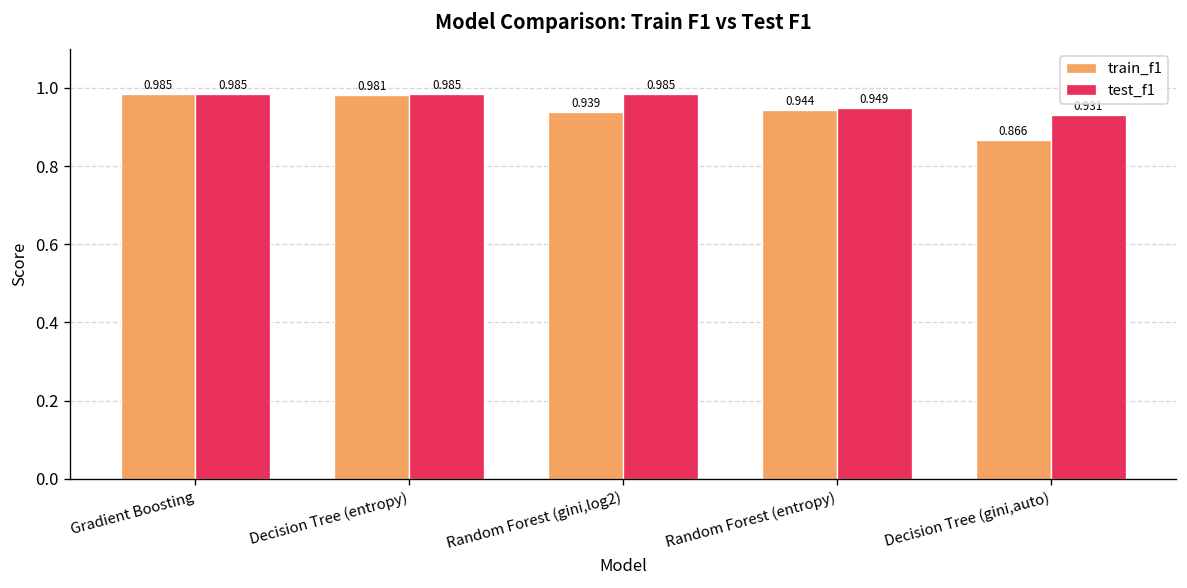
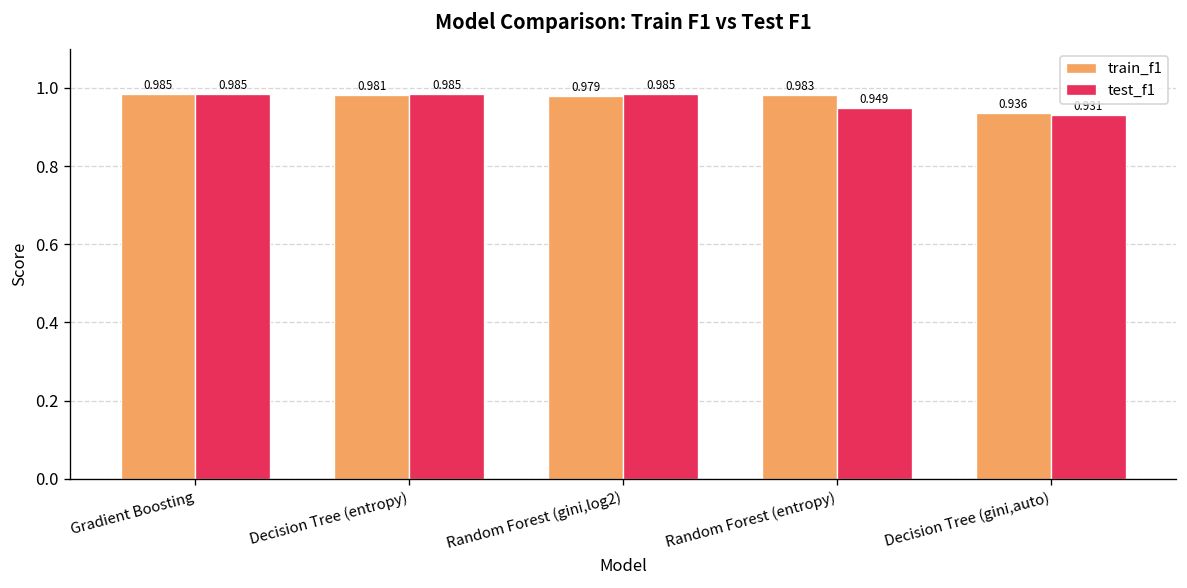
  {
    "train_f1": {
      "Gradient Boosting": 0.985,
      "Decision Tree (entropy)": 0.981,
-     "Random Forest (gini,log2)": 0.939,
-     "Random Forest (entropy)": 0.944,
-     "Decision Tree (gini,auto)": 0.866
+     "Random Forest (gini,log2)": 0.979,
+     "Random Forest (entropy)": 0.983,
+     "Decision Tree (gini,auto)": 0.936
    },
    "test_f1": {
      "Gradient Boosting": 0.985,
      "Decision Tree (entropy)": 0.985,
      "Random Forest (gini,log2)": 0.985,
      "Random Forest (entropy)": 0.949
    }
  }
